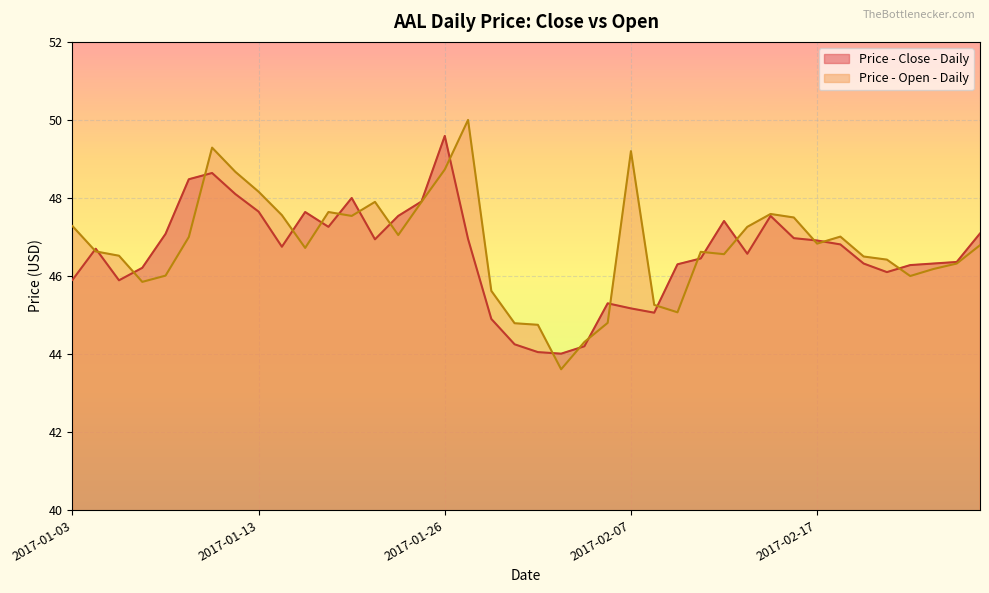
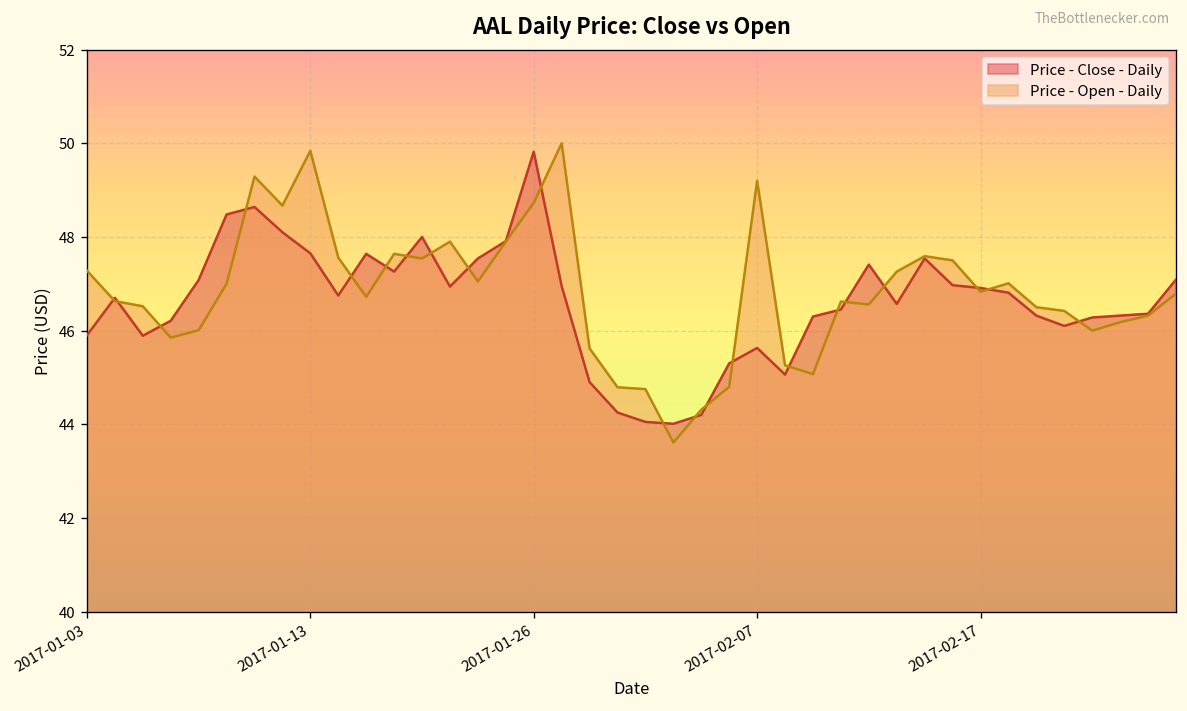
  {
    "Price - Close - Daily": {
      "2017-01-03": 45.9,
      "2017-01-13": 47.7,
-     "2017-01-26": 49.6,
-     "2017-02-07": 45.2,
+     "2017-01-26": 49.8,
+     "2017-02-07": 45.6,
      "2017-02-17": 46.9
    },
    "Price - Open - Daily": {
      "2017-01-03": 47.3,
-     "2017-01-13": 48.2,
+     "2017-01-13": 49.8,
      "2017-01-26": 48.7,
      "2017-02-07": 49.2,
      "2017-02-17": 46.8
    }
  }
